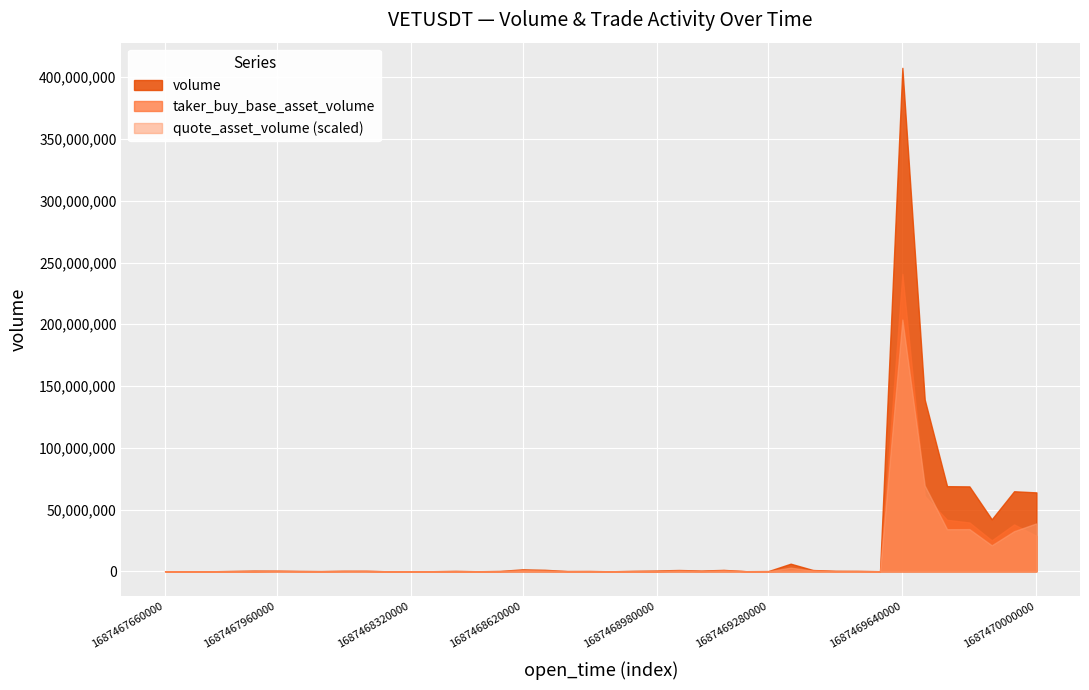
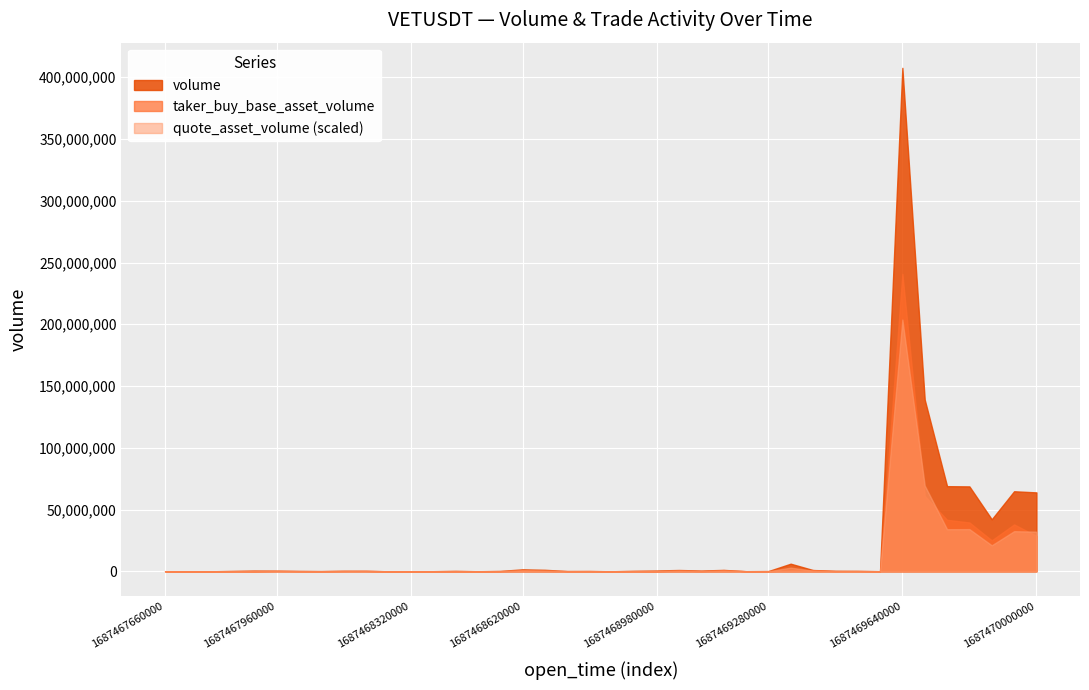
  {
    "quote_asset_volume (scaled)": {
      "1687469640000": "204,000,000",
-     "1687470000000": "39,000,000"
+     "1687470000000": "32,000,000"
    }
  }
